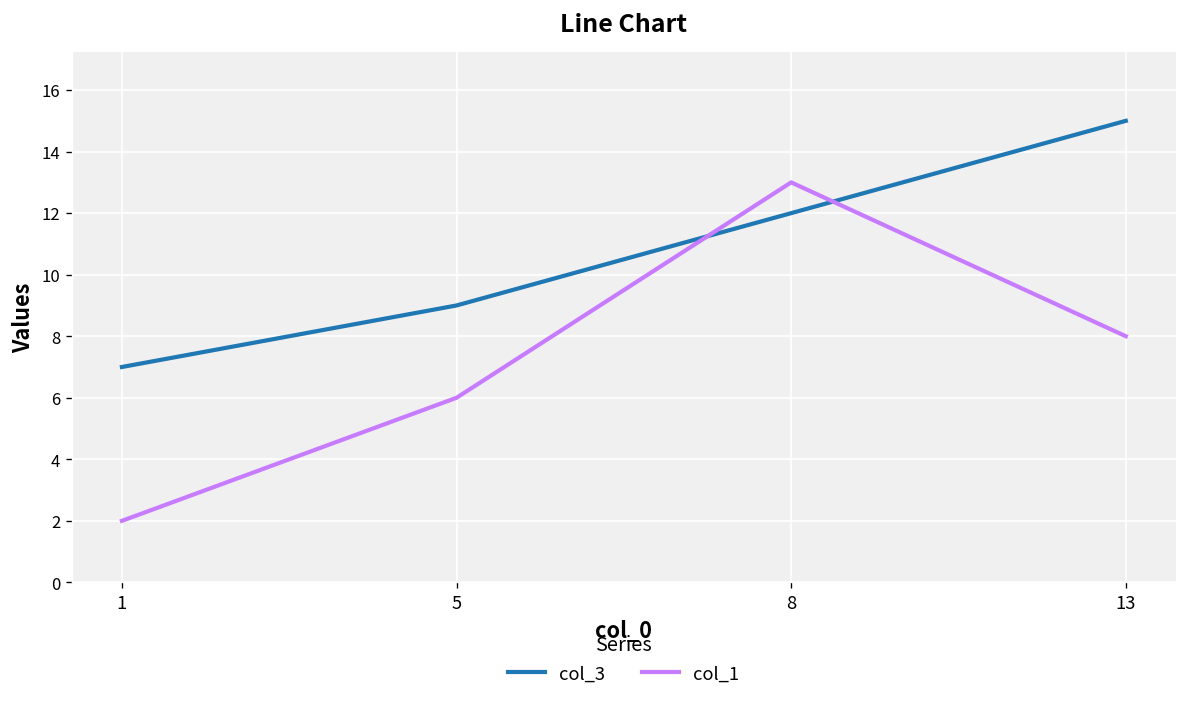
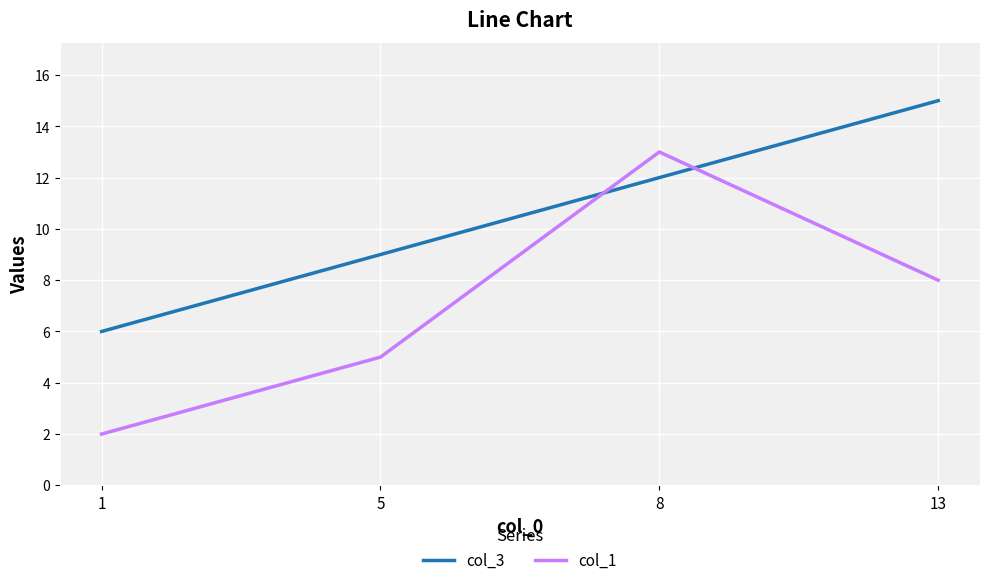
  {
    "col_3": {
-     "1": 7,
+     "1": 6,
      "5": 9,
      "8": 12,
      "13": 15
    },
    "col_1": {
      "1": 2,
-     "5": 6,
+     "5": 5,
      "8": 13,
      "13": 8
    }
  }
